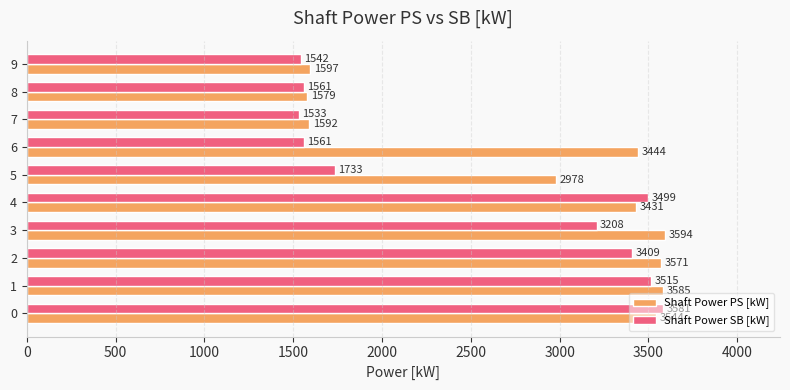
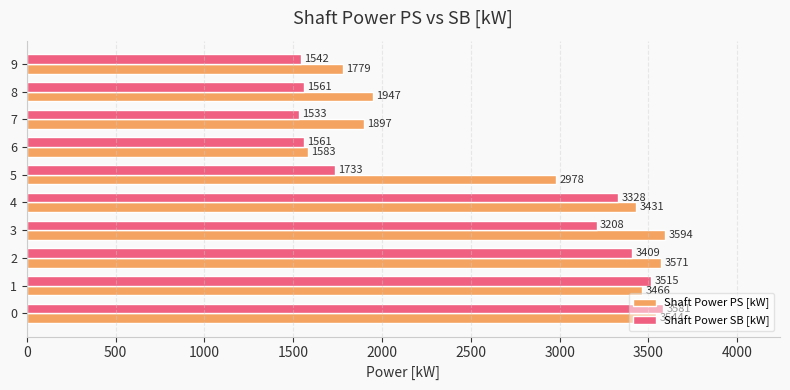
  {
    "Shaft Power PS [kW]": {
-     "9": 1597,
-     "8": 1579,
-     "7": 1592,
-     "6": 3444,
+     "9": 1779,
+     "8": 1947,
+     "7": 1897,
+     "6": 1583,
      "5": 2978,
      "4": 3431,
      "3": 3594,
      "2": 3571,
-     "1": 3590
+     "1": 3470
    },
    "Shaft Power SB [kW]": {
      "9": 1542,
      "8": 1561,
      "7": 1533,
      "6": 1561,
      "5": 1733,
-     "4": 3499,
+     "4": 3328,
      "3": 3208,
      "2": 3409,
      "1": 3515
    }
  }
